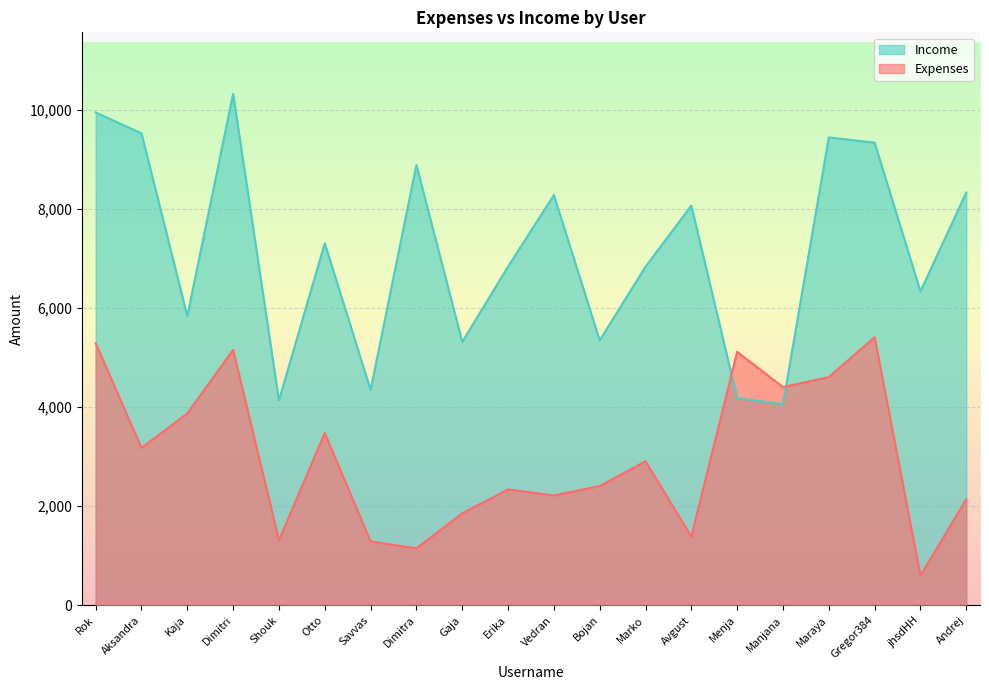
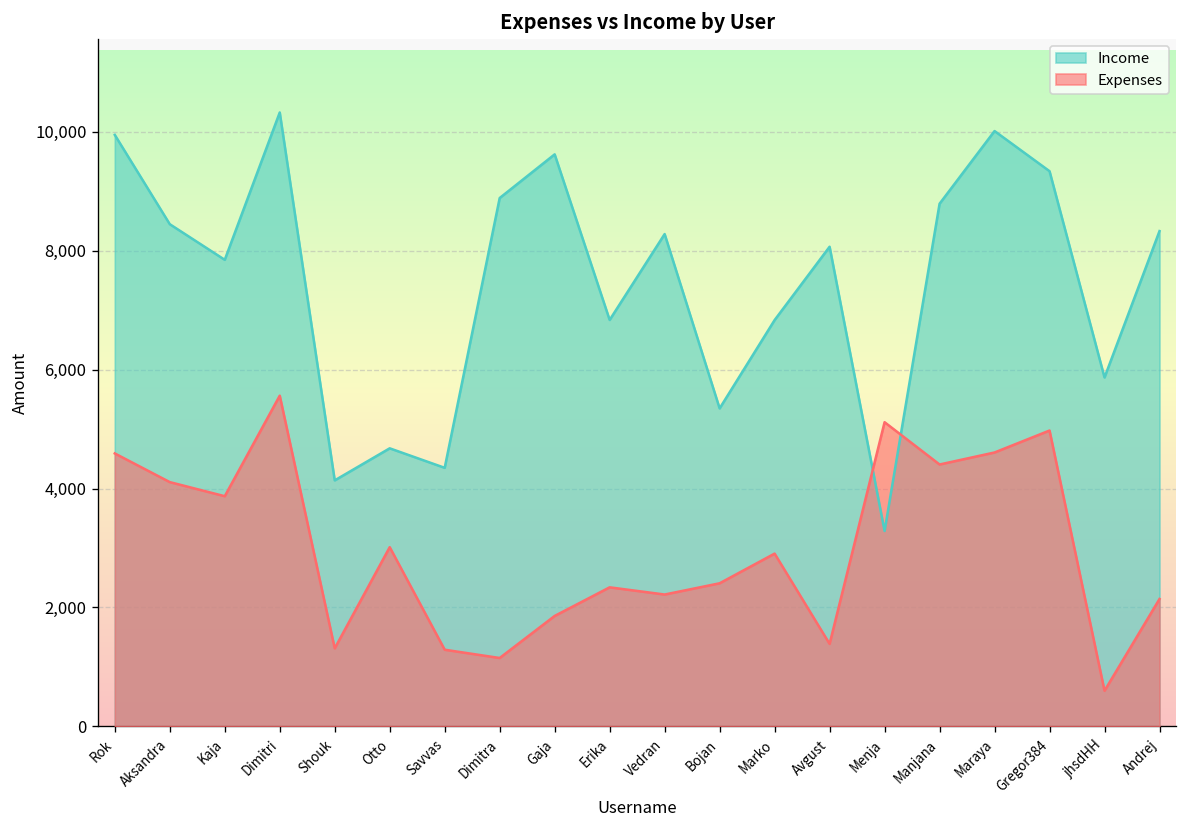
  {
    "Income": {
      "Rok": "9,900",
-     "Aksandra": "9,500",
-     "Kaja": "5,800",
+     "Aksandra": "8,400",
+     "Kaja": "7,800",
      "Dimitri": "10,300",
      "Shouk": "4,100",
-     "Otto": "7,300",
+     "Otto": "4,700",
      "Savvas": "4,300",
      "Dimitra": "8,900",
-     "Gaja": "5,300",
+     "Gaja": "9,600",
      "Erika": "6,800",
      "Vedran": "8,300",
      "Bojan": "5,300",
      "Marko": "6,800",
      "Avgust": "8,100",
-     "Menja": "4,200",
-     "Manjana": "4,100",
-     "Maraya": "9,400",
+     "Menja": "3,300",
+     "Manjana": "8,800",
+     "Maraya": "10,000",
      "Gregor384": "9,300",
-     "jhsdHH": "6,300",
+     "jhsdHH": "5,900",
      "Andrej": "8,300"
    },
    "Expenses": {
-     "Rok": "5,300",
-     "Aksandra": "3,200",
+     "Rok": "4,600",
+     "Aksandra": "4,100",
      "Kaja": "3,900",
-     "Dimitri": "5,200",
+     "Dimitri": "5,600",
      "Shouk": "1,300",
-     "Otto": "3,500",
+     "Otto": "3,000",
      "Savvas": "1,300",
      "Dimitra": "1,200",
      "Gaja": "1,900",
      "Erika": "2,300",
      "Vedran": "2,200",
      "Bojan": "2,400",
      "Marko": "2,900",
      "Avgust": "1,400",
      "Menja": "5,100",
      "Manjana": "4,400",
      "Maraya": "4,600",
-     "Gregor384": "5,400",
+     "Gregor384": "5,000",
      "jhsdHH": "600",
      "Andrej": "2,100"
    }
  }
